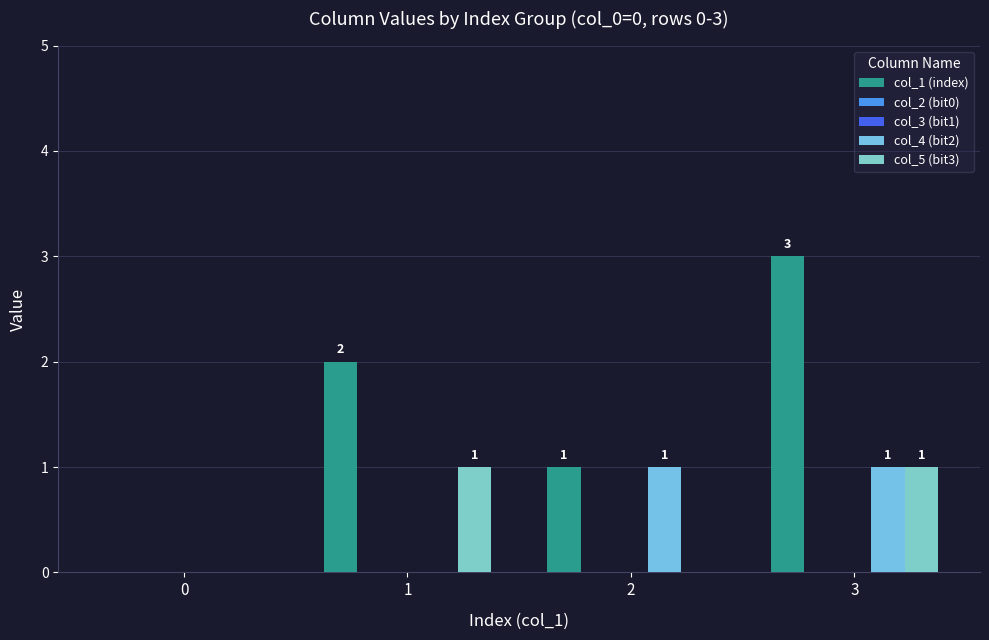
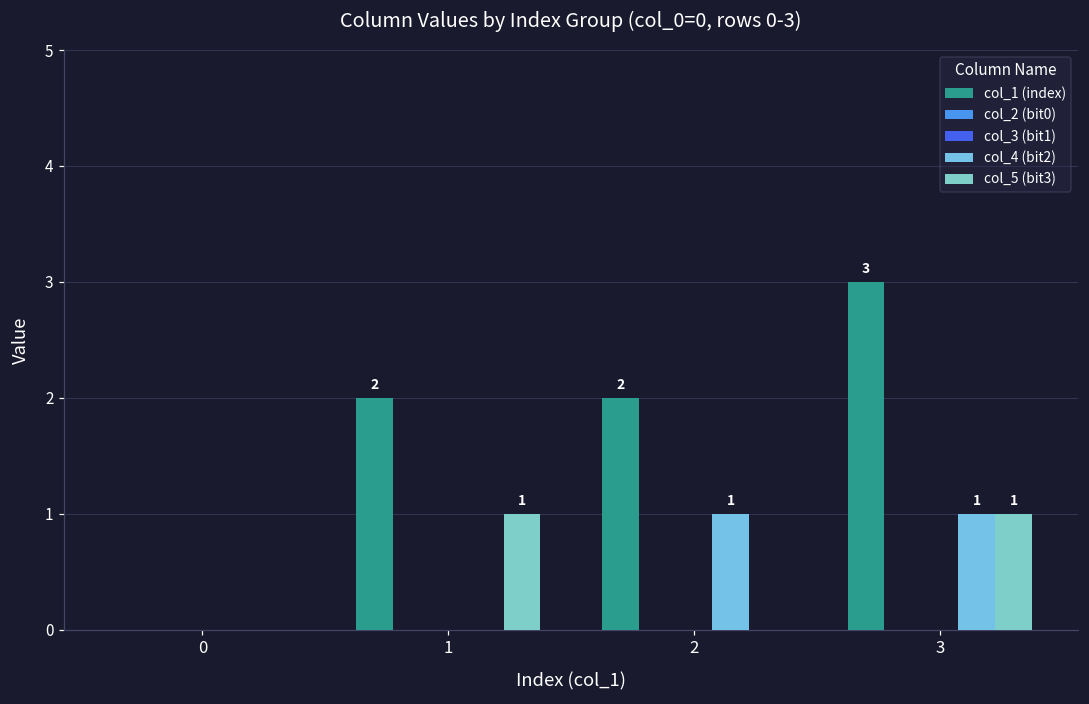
  {
    "col_1 (index)": {
      "1": 2,
-     "2": 1,
+     "2": 2,
      "3": 3
    }
  }
